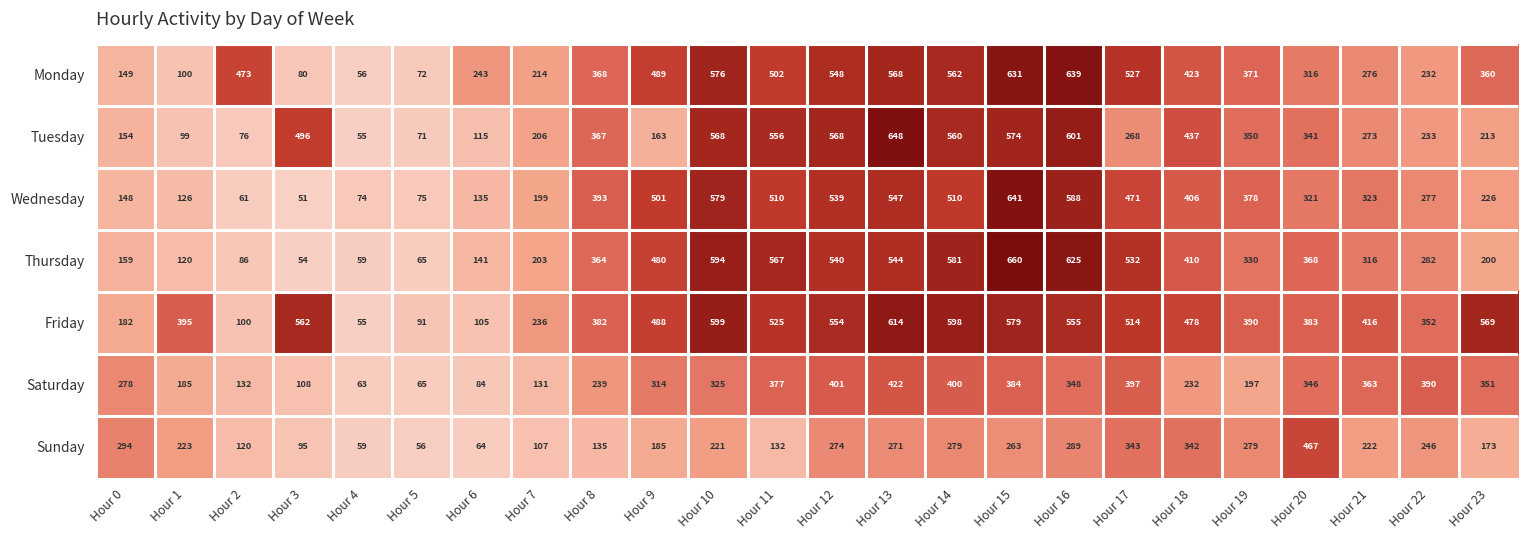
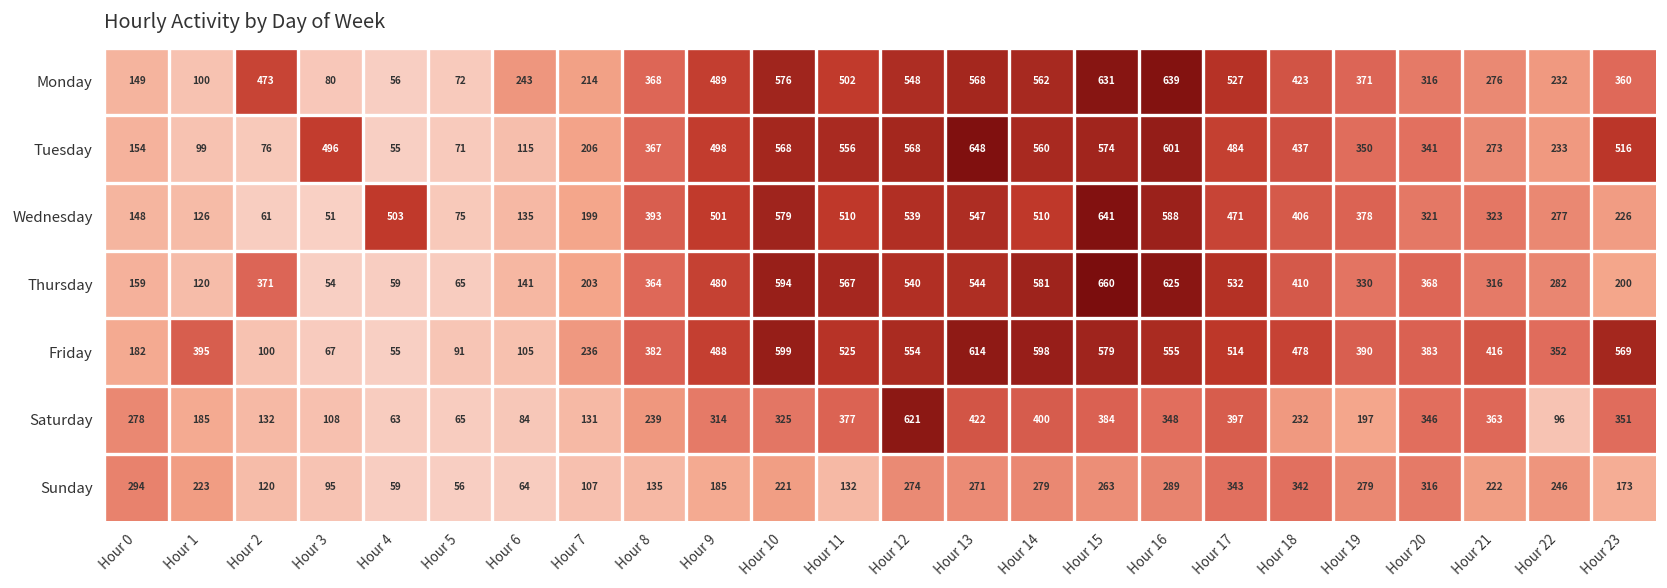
  {
    "Monday": {
      "Hour 0": 149,
      "Hour 1": 100,
      "Hour 2": 473,
      "Hour 3": 80,
      "Hour 4": 56,
      "Hour 5": 72,
      "Hour 6": 243,
      "Hour 7": 214,
      "Hour 8": 368,
      "Hour 9": 489,
      "Hour 10": 576,
      "Hour 11": 502,
      "Hour 12": 548,
      "Hour 13": 568,
      "Hour 14": 562,
      "Hour 15": 631,
      "Hour 16": 639,
      "Hour 17": 527,
      "Hour 18": 423,
      "Hour 19": 371,
      "Hour 20": 316,
      "Hour 21": 276,
      "Hour 22": 232,
      "Hour 23": 360
    },
    "Tuesday": {
      "Hour 0": 154,
      "Hour 1": 99,
      "Hour 2": 76,
      "Hour 3": 496,
      "Hour 4": 55,
      "Hour 5": 71,
      "Hour 6": 115,
      "Hour 7": 206,
      "Hour 8": 367,
-     "Hour 9": 163,
+     "Hour 9": 498,
      "Hour 10": 568,
      "Hour 11": 556,
      "Hour 12": 568,
      "Hour 13": 648,
      "Hour 14": 560,
      "Hour 15": 574,
      "Hour 16": 601,
-     "Hour 17": 268,
+     "Hour 17": 484,
      "Hour 18": 437,
      "Hour 19": 350,
      "Hour 20": 341,
      "Hour 21": 273,
      "Hour 22": 233,
-     "Hour 23": 213
+     "Hour 23": 516
    },
    "Wednesday": {
      "Hour 0": 148,
      "Hour 1": 126,
      "Hour 2": 61,
      "Hour 3": 51,
-     "Hour 4": 74,
+     "Hour 4": 503,
      "Hour 5": 75,
      "Hour 6": 135,
      "Hour 7": 199,
      "Hour 8": 393,
      "Hour 9": 501,
      "Hour 10": 579,
      "Hour 11": 510,
      "Hour 12": 539,
      "Hour 13": 547,
      "Hour 14": 510,
      "Hour 15": 641,
      "Hour 16": 588,
      "Hour 17": 471,
      "Hour 18": 406,
      "Hour 19": 378,
      "Hour 20": 321,
      "Hour 21": 323,
      "Hour 22": 277,
      "Hour 23": 226
    },
    "Thursday": {
      "Hour 0": 159,
      "Hour 1": 120,
-     "Hour 2": 86,
+     "Hour 2": 371,
      "Hour 3": 54,
      "Hour 4": 59,
      "Hour 5": 65,
      "Hour 6": 141,
      "Hour 7": 203,
      "Hour 8": 364,
      "Hour 9": 480,
      "Hour 10": 594,
      "Hour 11": 567,
      "Hour 12": 540,
      "Hour 13": 544,
      "Hour 14": 581,
      "Hour 15": 660,
      "Hour 16": 625,
      "Hour 17": 532,
      "Hour 18": 410,
      "Hour 19": 330,
      "Hour 20": 368,
      "Hour 21": 316,
      "Hour 22": 282,
      "Hour 23": 200
    },
    "Friday": {
      "Hour 0": 182,
      "Hour 1": 395,
      "Hour 2": 100,
-     "Hour 3": 562,
+     "Hour 3": 67,
      "Hour 4": 55,
      "Hour 5": 91,
      "Hour 6": 105,
      "Hour 7": 236,
      "Hour 8": 382,
      "Hour 9": 488,
      "Hour 10": 599,
      "Hour 11": 525,
      "Hour 12": 554,
      "Hour 13": 614,
      "Hour 14": 598,
      "Hour 15": 579,
      "Hour 16": 555,
      "Hour 17": 514,
      "Hour 18": 478,
      "Hour 19": 390,
      "Hour 20": 383,
      "Hour 21": 416,
      "Hour 22": 352,
      "Hour 23": 569
    },
    "Saturday": {
      "Hour 0": 278,
      "Hour 1": 185,
      "Hour 2": 132,
      "Hour 3": 108,
      "Hour 4": 63,
      "Hour 5": 65,
      "Hour 6": 84,
      "Hour 7": 131,
      "Hour 8": 239,
      "Hour 9": 314,
      "Hour 10": 325,
      "Hour 11": 377,
-     "Hour 12": 401,
+     "Hour 12": 621,
      "Hour 13": 422,
      "Hour 14": 400,
      "Hour 15": 384,
      "Hour 16": 348,
      "Hour 17": 397,
      "Hour 18": 232,
      "Hour 19": 197,
      "Hour 20": 346,
      "Hour 21": 363,
-     "Hour 22": 390,
+     "Hour 22": 96,
      "Hour 23": 351
    },
    "Sunday": {
      "Hour 0": 294,
      "Hour 1": 223,
      "Hour 2": 120,
      "Hour 3": 95,
      "Hour 4": 59,
      "Hour 5": 56,
      "Hour 6": 64,
      "Hour 7": 107,
      "Hour 8": 135,
      "Hour 9": 185,
      "Hour 10": 221,
      "Hour 11": 132,
      "Hour 12": 274,
      "Hour 13": 271,
      "Hour 14": 279,
      "Hour 15": 263,
      "Hour 16": 289,
      "Hour 17": 343,
      "Hour 18": 342,
      "Hour 19": 279,
-     "Hour 20": 467,
+     "Hour 20": 316,
      "Hour 21": 222,
      "Hour 22": 246,
      "Hour 23": 173
    }
  }
